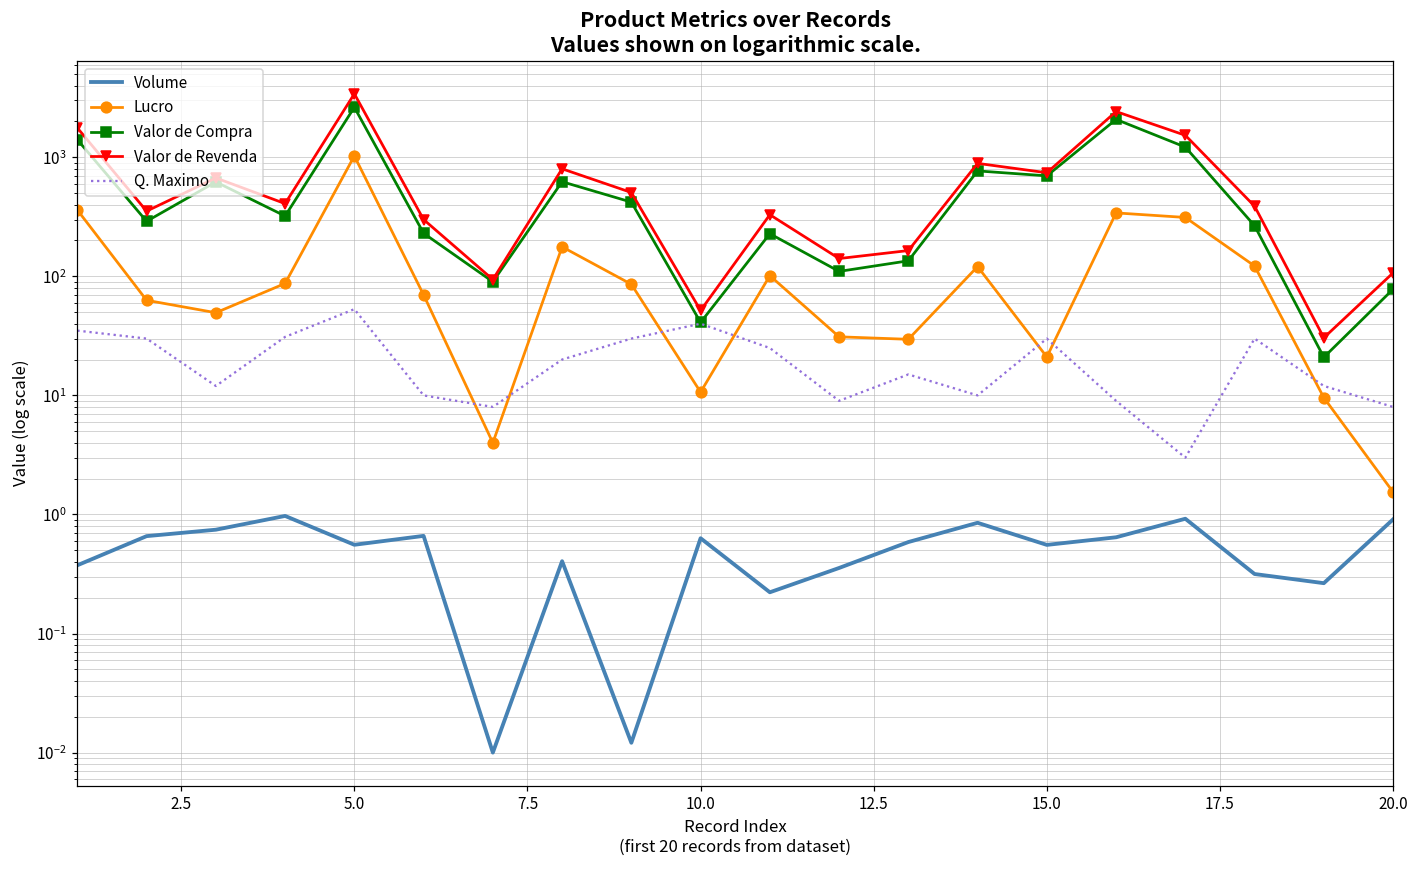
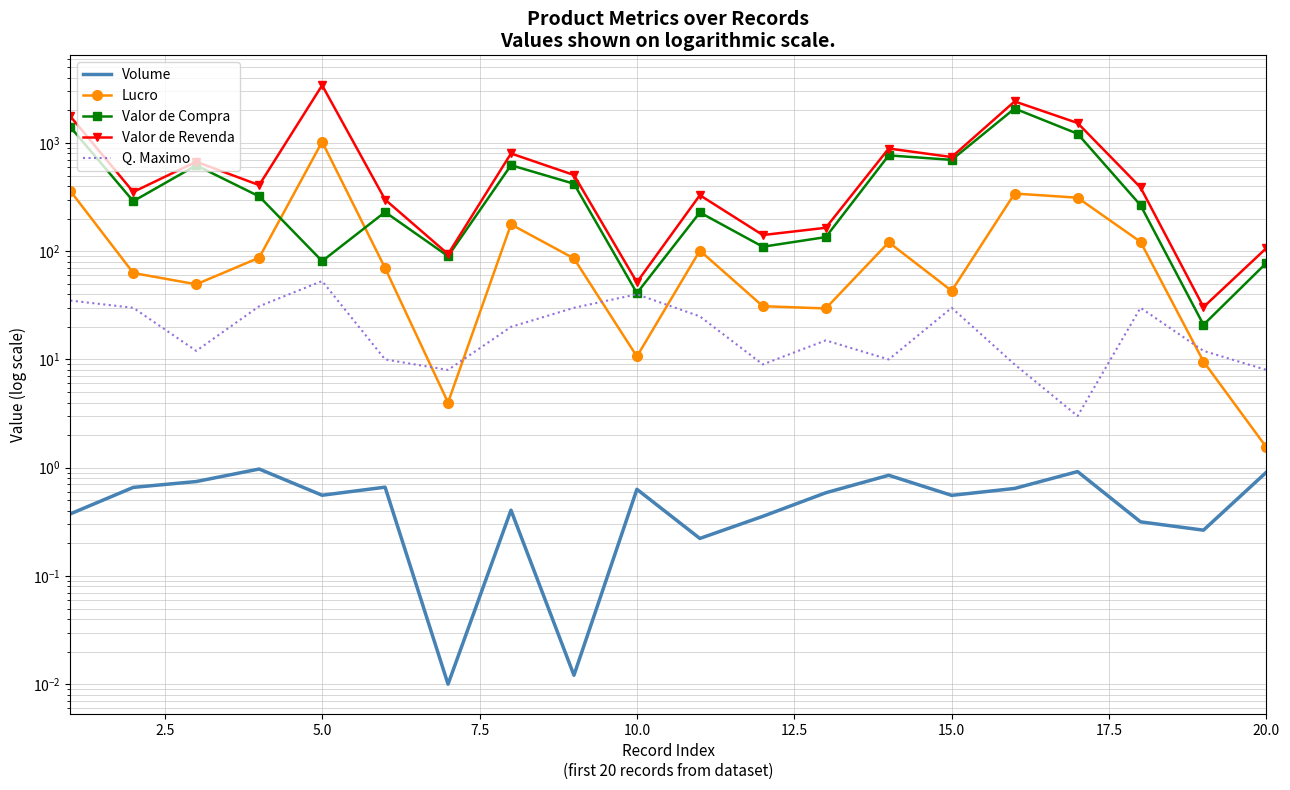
  {
    "Volume": {
      "5.0": 0.6,
      "10.0": 0.6,
      "15.0": 0.6,
      "20.0": 0.9
    },
    "Lucro": {
      "5.0": 1000,
      "10.0": 11,
-     "15.0": 21,
+     "15.0": 43,
      "20.0": 1.5
    },
    "Valor de Compra": {
-     "5.0": 2600,
+     "5.0": 80,
      "15.0": 700,
      "20.0": 80
    },
    "Valor de Revenda": {
      "5.0": 3400,
      "10.0": 50,
      "15.0": 700,
      "20.0": 110
    },
    "Q. Maximo": {
      "5.0": 50,
      "15.0": 30,
      "20.0": 8
    }
  }
